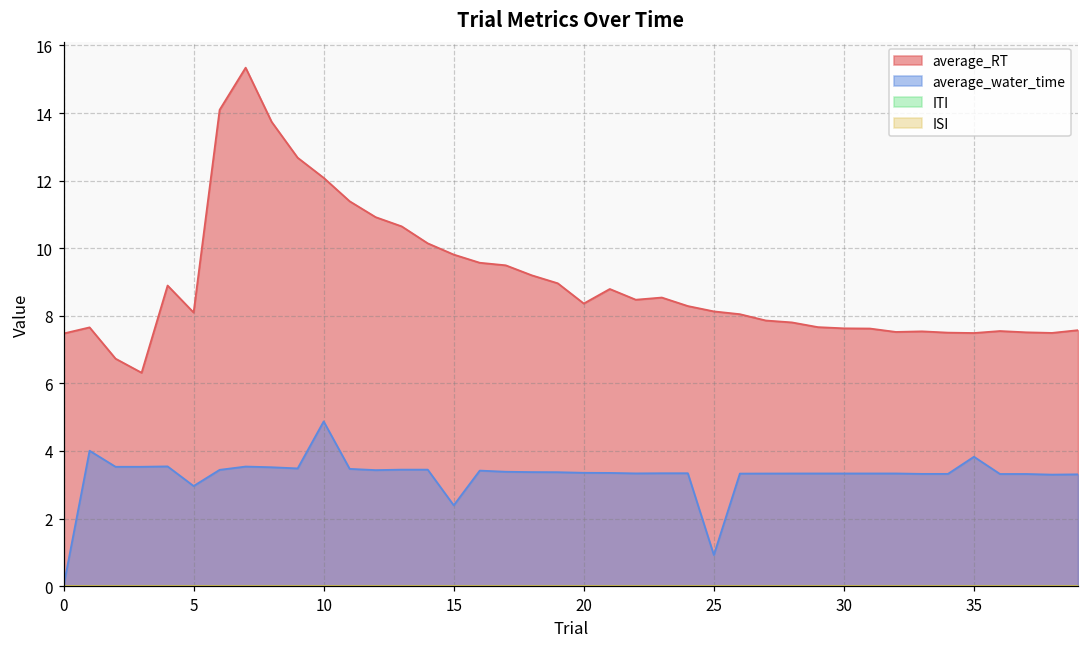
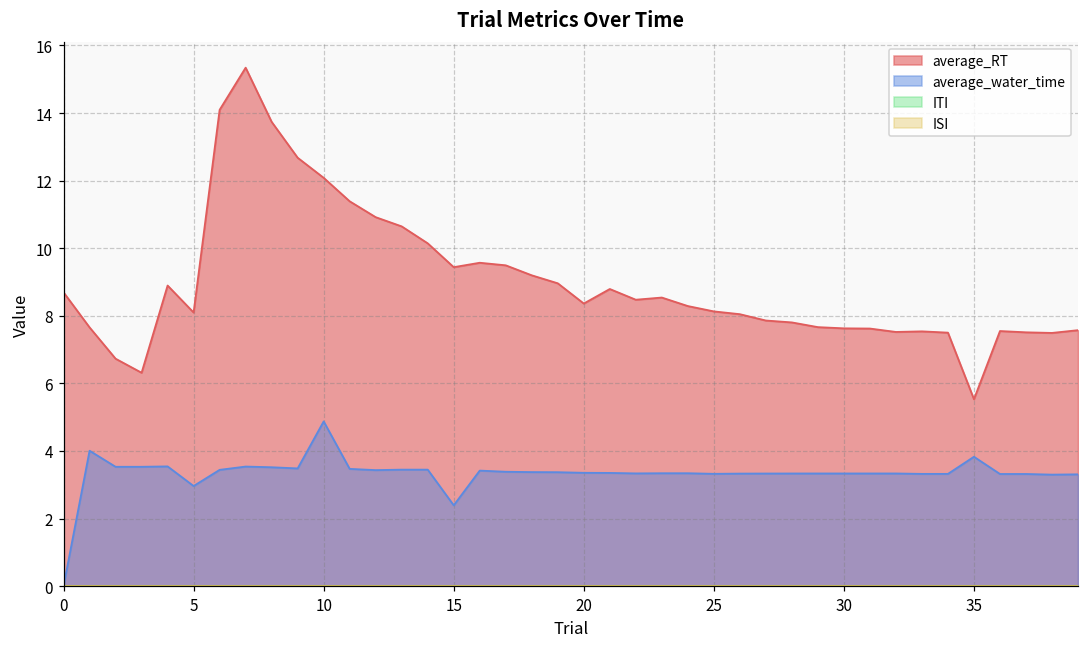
  {
    "average_RT": {
-     "0": 7.5,
+     "0": 8.7,
      "5": 8.1,
      "10": 12.1,
-     "15": 9.8,
+     "15": 9.4,
      "20": 8.4,
      "25": 8.1,
      "30": 7.6,
-     "35": 7.5
+     "35": 5.5
    },
    "average_water_time": {
      "5": 3.0,
      "10": 4.9,
      "15": 2.4,
      "20": 3.4,
-     "25": 0.9,
+     "25": 3.3,
      "30": 3.3,
      "35": 3.8
    },
    "ISI": {
      "5": 0.0,
      "10": 0.0,
      "15": 0.0,
      "20": 0.0,
      "25": 0.0,
      "30": 0.0,
      "35": 0.0
    }
  }
